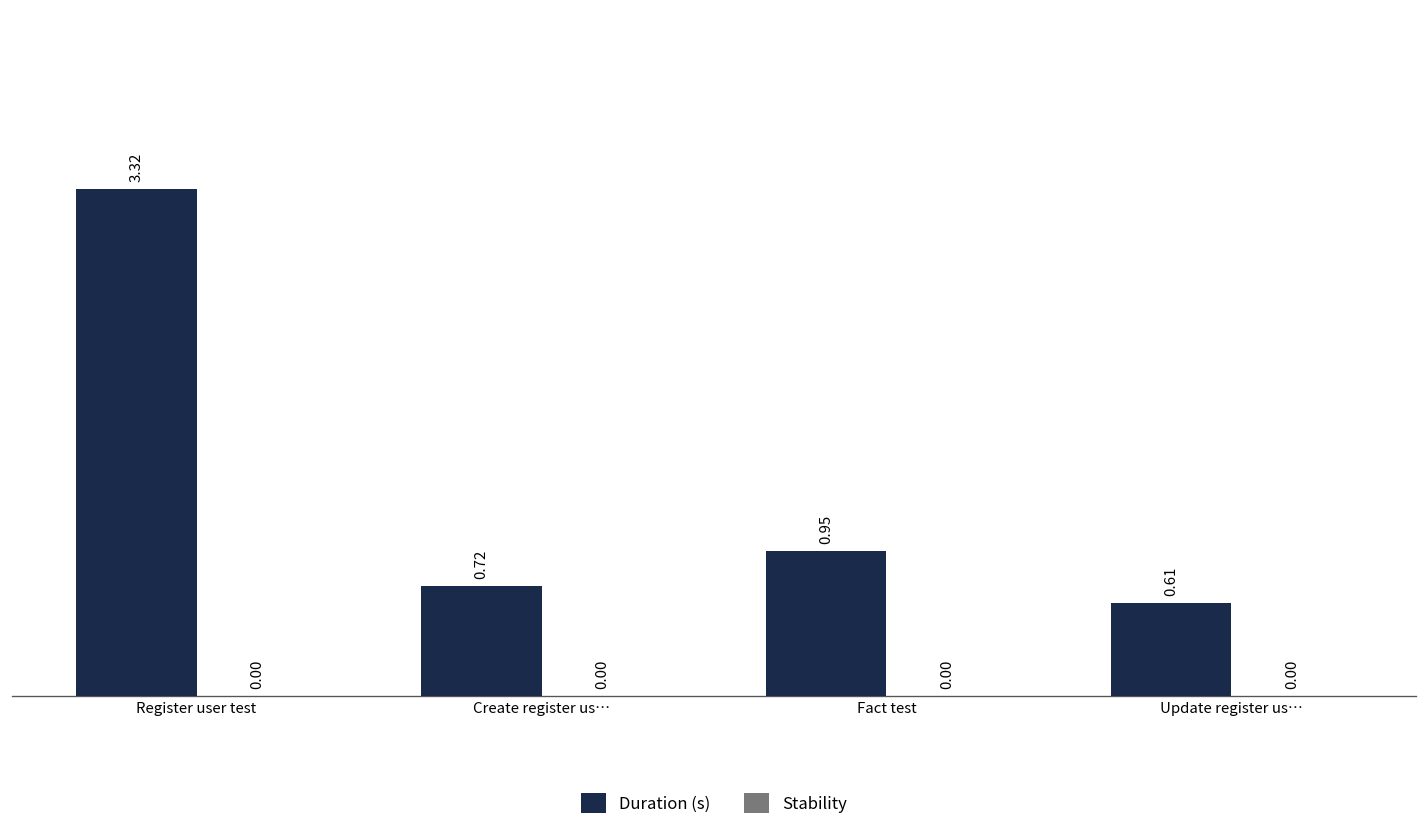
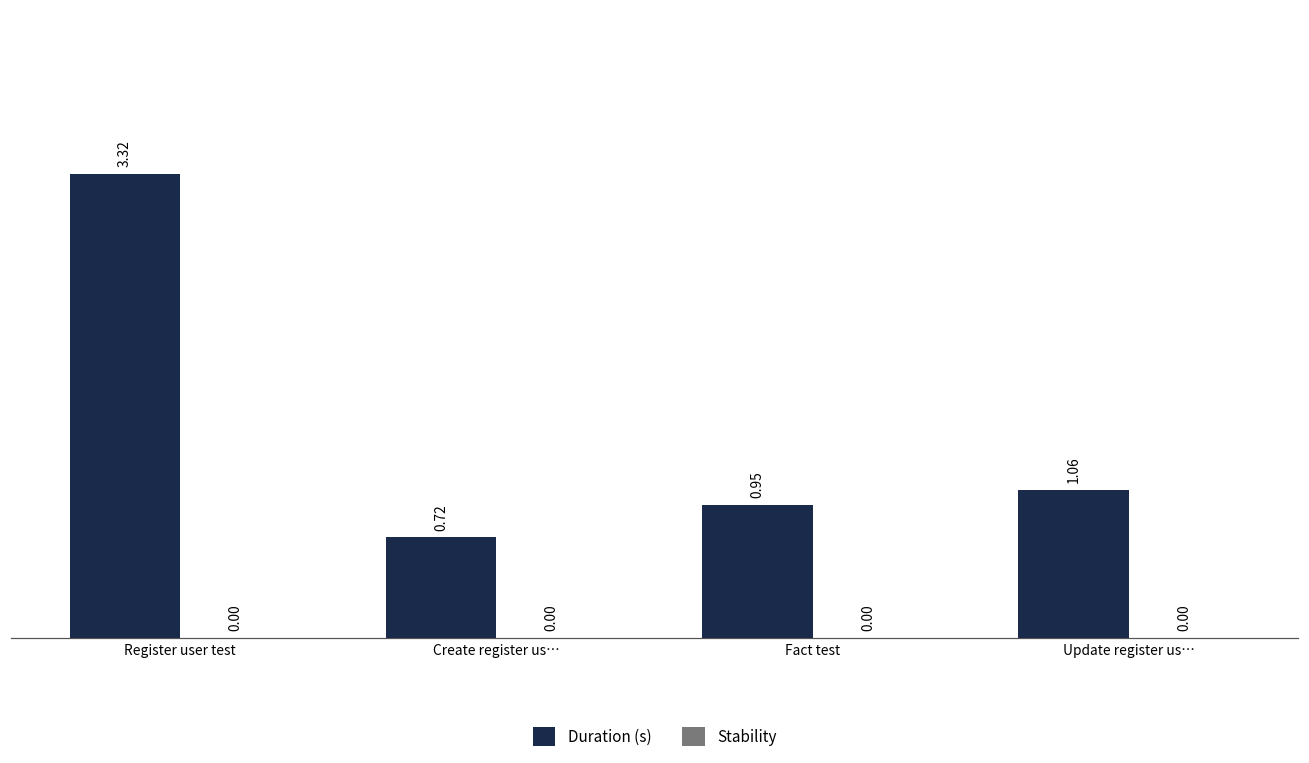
  {
    "Duration (s)": {
      "Register user test": 3.32,
      "Create register us…": 0.72,
      "Fact test": 0.95,
-     "Update register us…": 0.61
+     "Update register us…": 1.06
    },
    "Stability": {
      "Register user test": 0.00,
      "Create register us…": 0.00,
      "Fact test": 0.00,
      "Update register us…": 0.00
    }
  }
